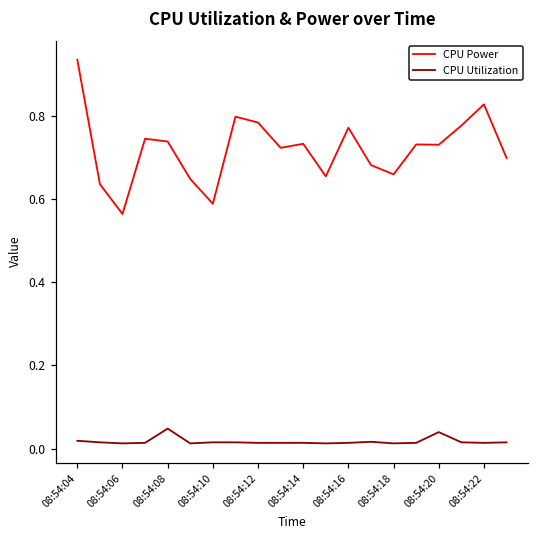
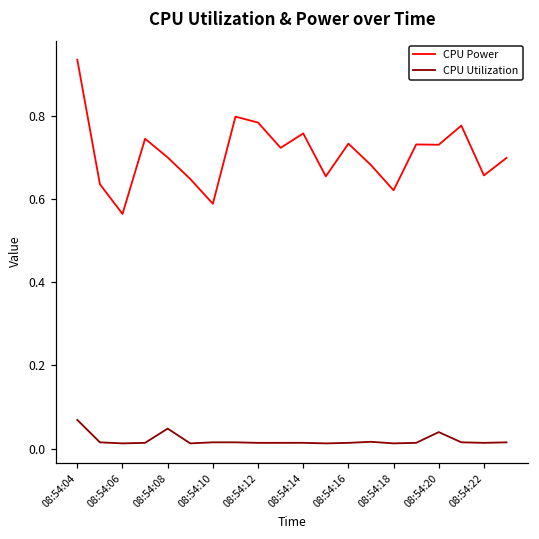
  {
    "CPU Power": {
      "08:54:04": 0.94,
      "08:54:06": 0.56,
-     "08:54:08": 0.74,
+     "08:54:08": 0.70,
      "08:54:10": 0.59,
      "08:54:12": 0.78,
-     "08:54:14": 0.73,
-     "08:54:16": 0.77,
-     "08:54:18": 0.66,
+     "08:54:14": 0.76,
+     "08:54:16": 0.73,
+     "08:54:18": 0.62,
      "08:54:20": 0.73,
-     "08:54:22": 0.83
+     "08:54:22": 0.66
    },
    "CPU Utilization": {
-     "08:54:04": 0.02,
+     "08:54:04": 0.07,
      "08:54:06": 0.01,
      "08:54:08": 0.05,
      "08:54:10": 0.02,
      "08:54:12": 0.01,
      "08:54:14": 0.01,
      "08:54:16": 0.01,
      "08:54:18": 0.01,
      "08:54:20": 0.04,
      "08:54:22": 0.01
    }
  }
